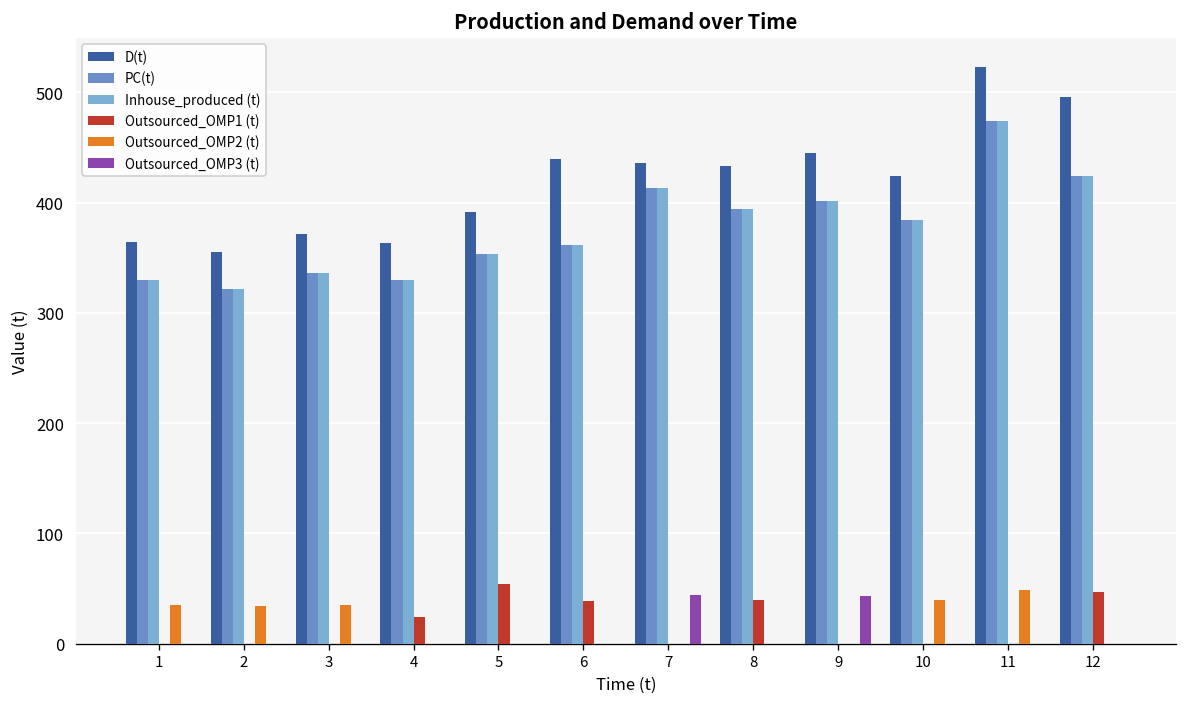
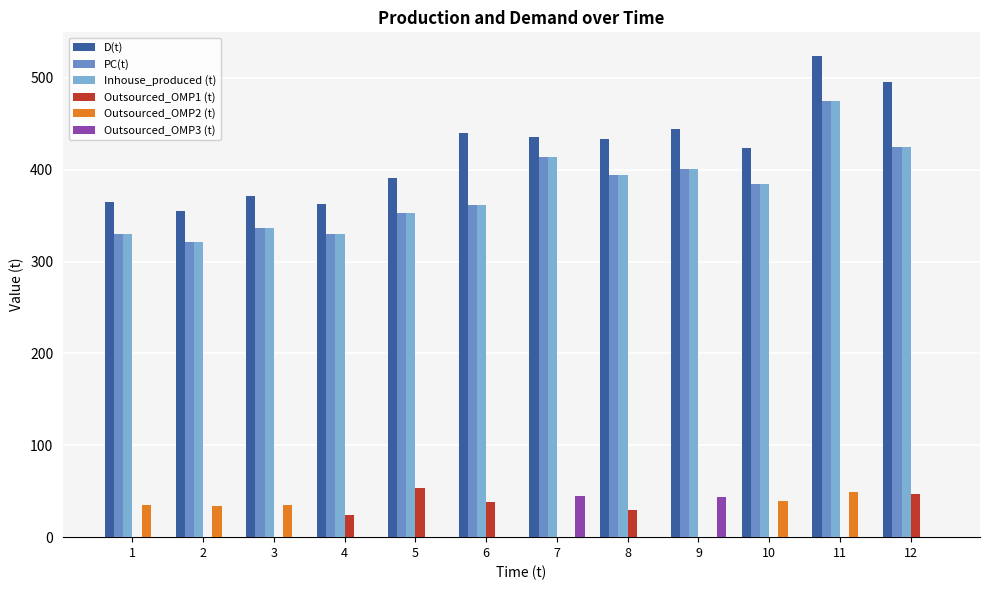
  {
    "D(t)": {
      "1": 360,
      "2": 360,
      "3": 370,
      "4": 360,
      "5": 390,
      "6": 440,
      "7": 440,
      "8": 430,
      "9": 440,
      "10": 420,
      "11": 520,
      "12": 500
    },
    "Outsourced_OMP1 (t)": {
      "1": 0,
      "2": 0,
      "3": 0,
      "4": 20,
      "5": 50,
      "6": 40,
      "7": 0,
-     "8": 40,
+     "8": 30,
      "9": 0,
      "10": 0,
      "11": 0,
      "12": 50
    },
    "Outsourced_OMP2 (t)": {
      "1": 30,
      "2": 30,
      "3": 40,
      "4": 0,
      "5": 0,
      "6": 0,
      "7": 0,
      "8": 0,
      "9": 0,
      "10": 40,
      "11": 50,
      "12": 0
    },
    "Outsourced_OMP3 (t)": {
      "1": 0,
      "2": 0,
      "3": 0,
      "4": 0,
      "5": 0,
      "6": 0,
      "7": 40,
      "8": 0,
      "9": 40,
      "10": 0,
      "11": 0,
      "12": 0
    }
  }
